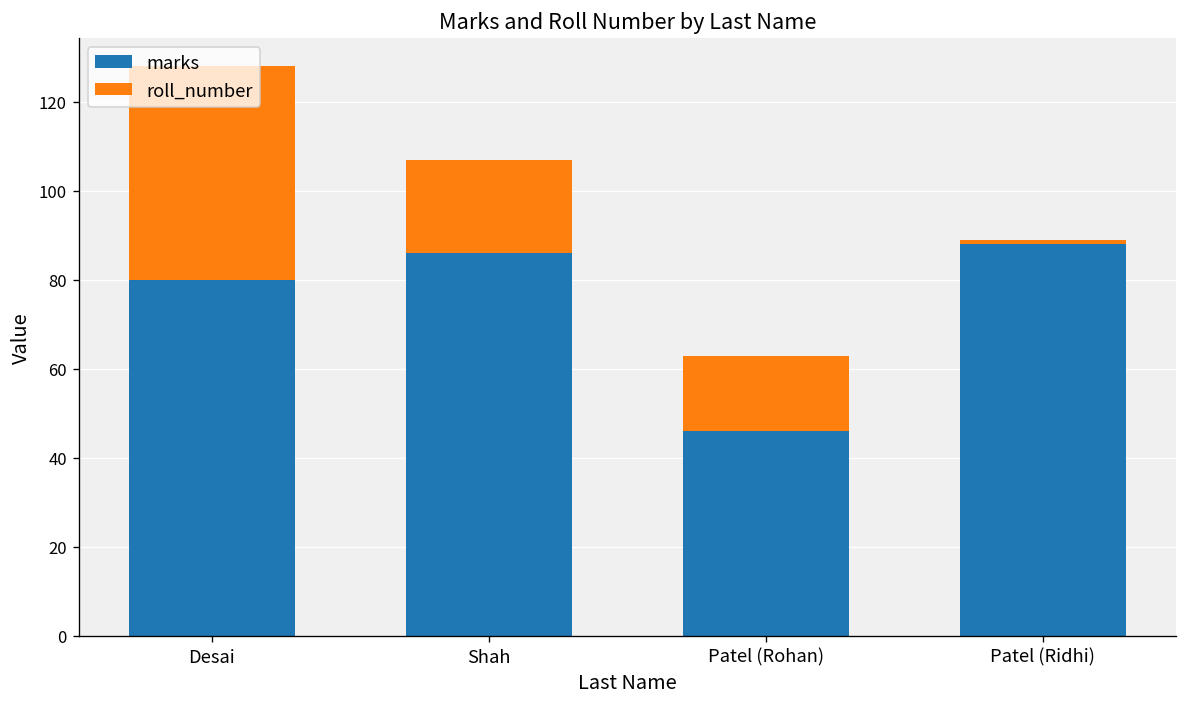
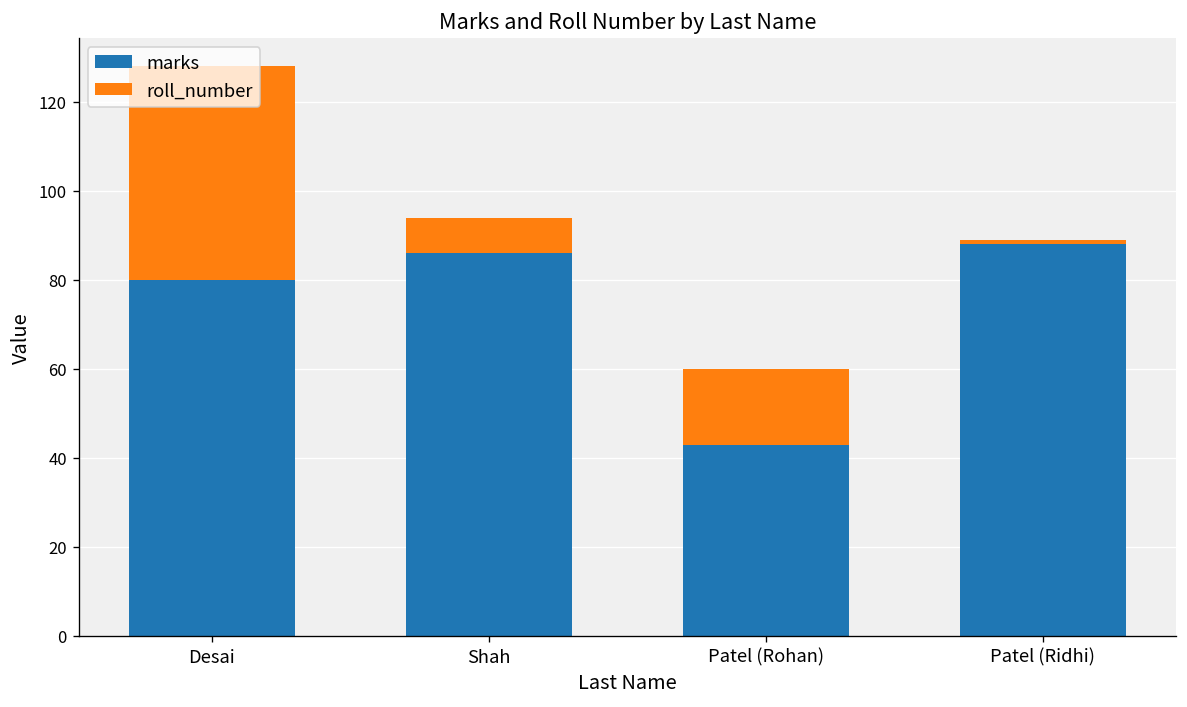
  {
    "marks": {
      "Desai": 80,
      "Shah": 86,
-     "Patel (Rohan)": 46,
+     "Patel (Rohan)": 43,
      "Patel (Ridhi)": 88
    },
    "roll_number": {
-     "Shah": 21,
+     "Shah": 8,
      "Patel (Rohan)": 17,
      "Patel (Ridhi)": 1
    }
  }
